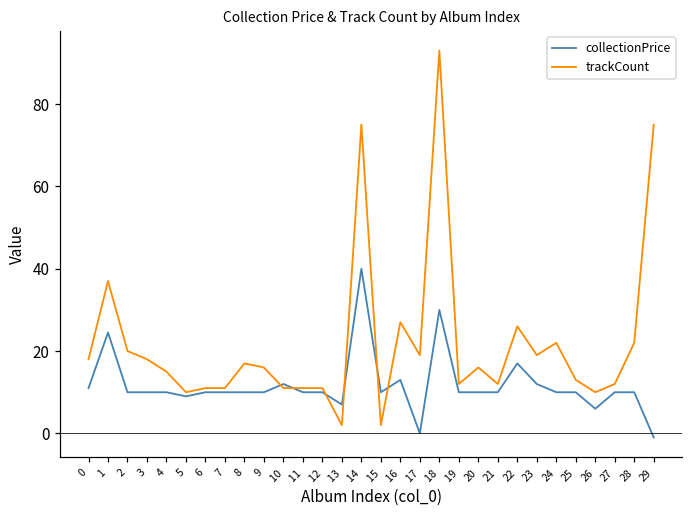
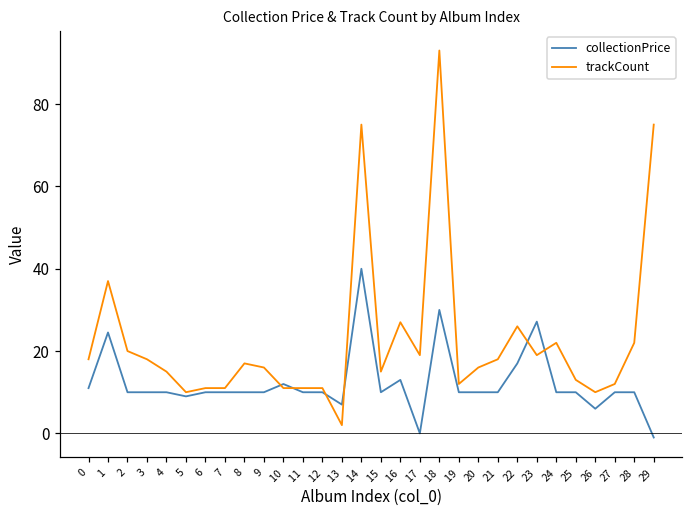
  {
    "collectionPrice": {
      "0": 11,
      "1": 25,
      "2": 10,
      "3": 10,
      "4": 10,
      "5": 9,
      "6": 10,
      "7": 10,
      "8": 10,
      "9": 10,
      "10": 12,
      "11": 10,
      "12": 10,
      "13": 7,
      "14": 40,
      "15": 10,
      "16": 13,
      "17": 0,
      "18": 30,
      "19": 10,
      "20": 10,
      "21": 10,
      "22": 17,
-     "23": 12,
+     "23": 27,
      "24": 10,
      "25": 10,
      "26": 6,
      "27": 10,
      "28": 10,
      "29": -1
    },
    "trackCount": {
      "0": 18,
      "1": 37,
      "2": 20,
      "3": 18,
      "4": 15,
      "5": 10,
      "6": 11,
      "7": 11,
      "8": 17,
      "9": 16,
      "10": 11,
      "11": 11,
      "12": 11,
      "13": 2,
      "14": 75,
-     "15": 2,
+     "15": 15,
      "16": 27,
      "17": 19,
      "18": 93,
      "19": 12,
      "20": 16,
-     "21": 12,
+     "21": 18,
      "22": 26,
      "23": 19,
      "24": 22,
      "25": 13,
      "26": 10,
      "27": 12,
      "28": 22,
      "29": 75
    }
  }
